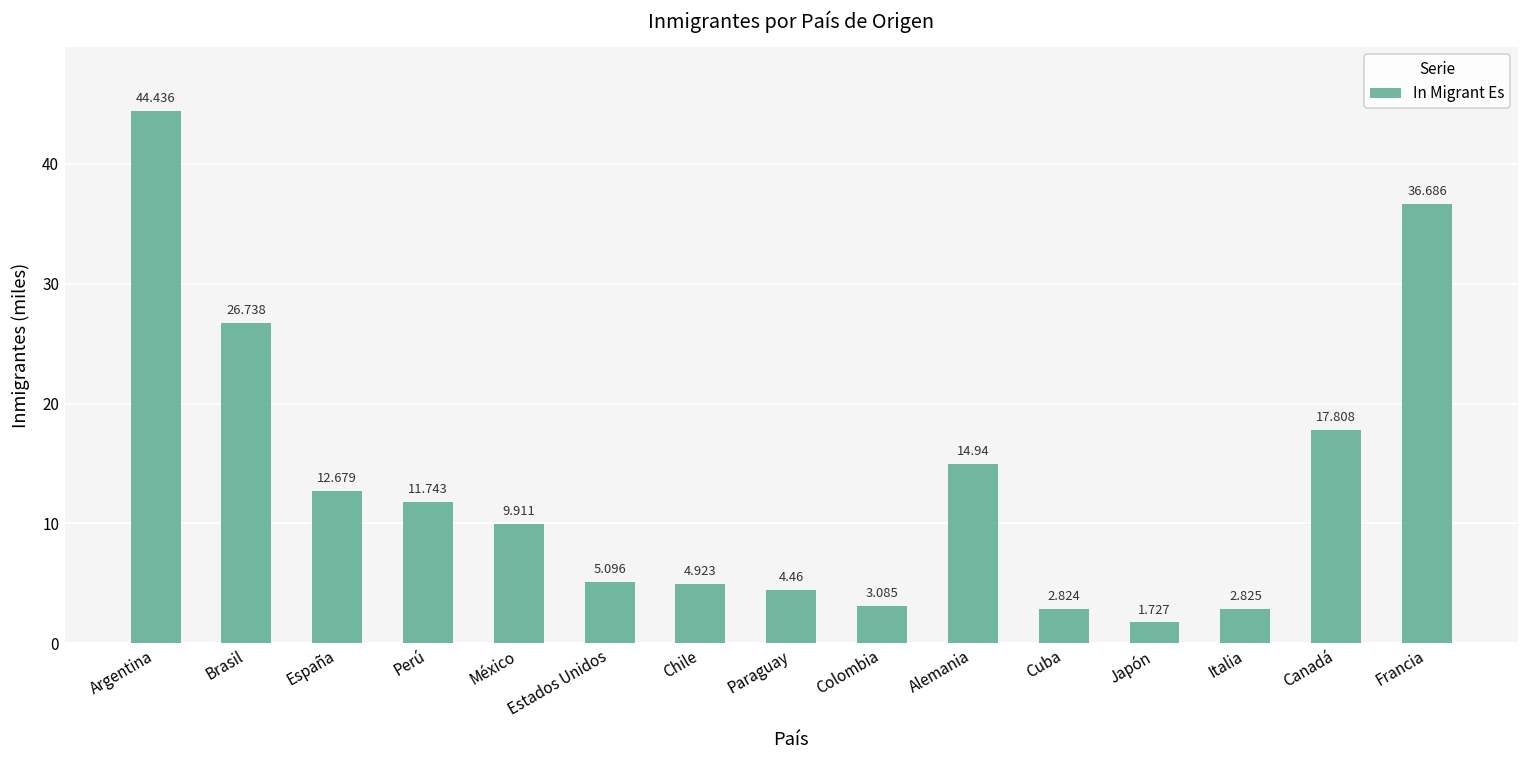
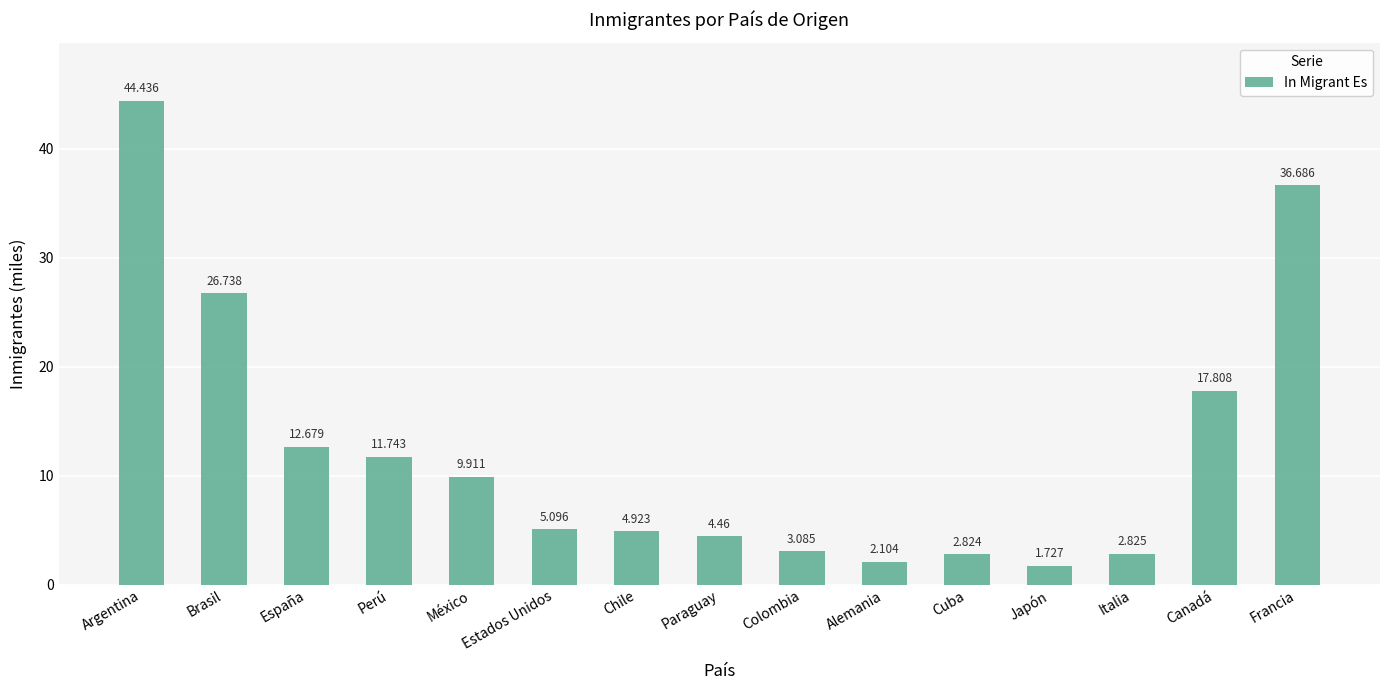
  {
    "Argentina": 44.436,
    "Brasil": 26.738,
    "España": 12.679,
    "Perú": 11.743,
    "México": 9.911,
    "Estados Unidos": 5.096,
    "Chile": 4.923,
    "Paraguay": 4.46,
    "Colombia": 3.085,
-   "Alemania": 14.94,
+   "Alemania": 2.104,
    "Cuba": 2.824,
    "Japón": 1.727,
    "Italia": 2.825,
    "Canadá": 17.808,
    "Francia": 36.686
  }
